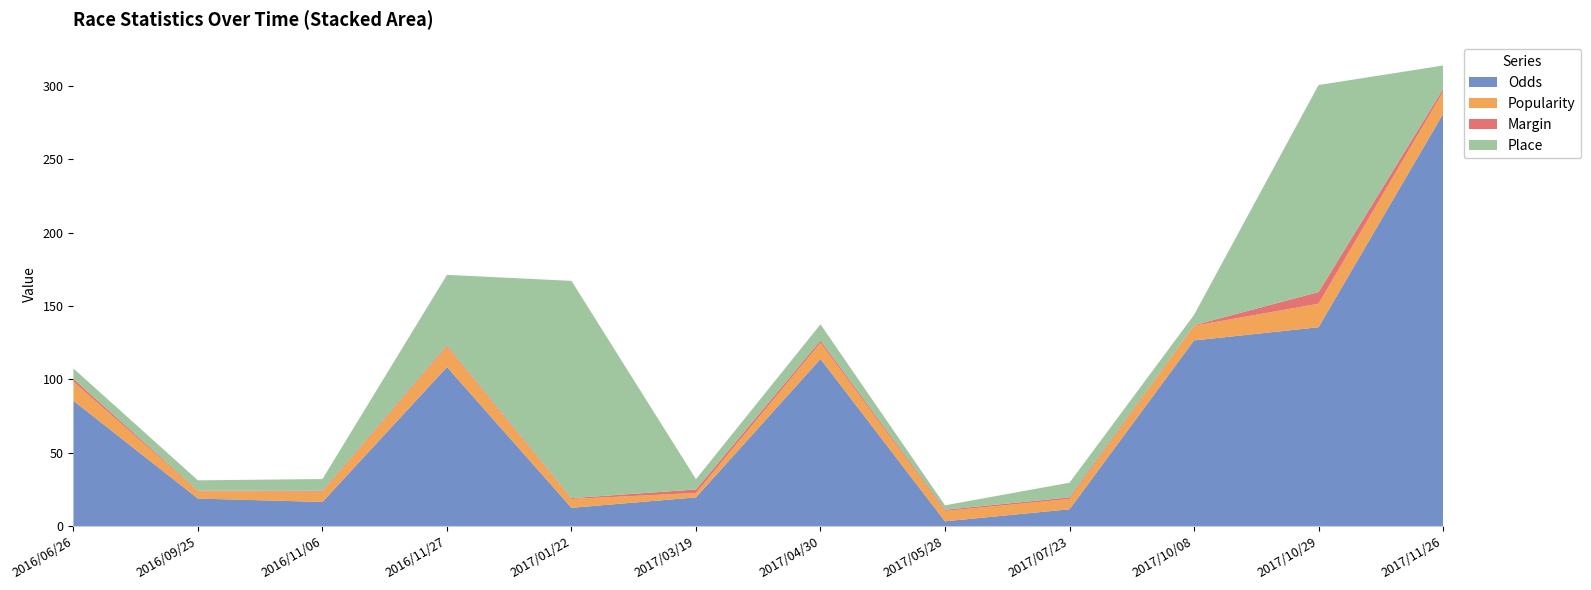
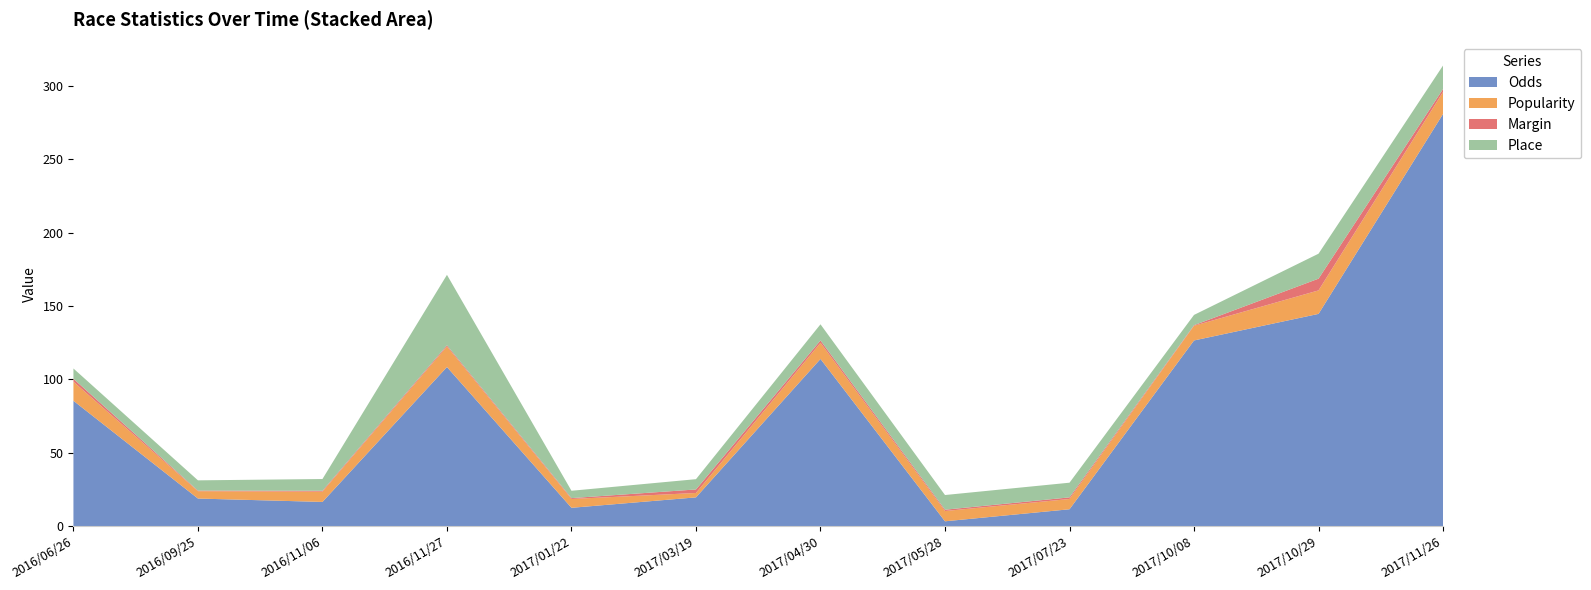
  {
    "Odds": {
      "2016/06/26": 85,
      "2016/09/25": 19,
      "2016/11/06": 17,
      "2016/11/27": 108,
      "2017/01/22": 13,
      "2017/03/19": 20,
      "2017/04/30": 114,
      "2017/05/28": 3,
      "2017/07/23": 12,
      "2017/10/08": 127,
-     "2017/10/29": 136,
+     "2017/10/29": 145,
      "2017/11/26": 281
    },
    "Popularity": {
      "2016/06/26": 13,
      "2017/03/19": 3,
      "2017/10/29": 16,
      "2017/11/26": 15
    },
    "Margin": {
      "2016/06/26": 2,
      "2017/03/19": 2,
      "2017/10/29": 8,
      "2017/11/26": 2
    },
    "Place": {
      "2016/06/26": 7,
      "2016/09/25": 7,
      "2016/11/06": 8,
      "2016/11/27": 48,
-     "2017/01/22": 148,
+     "2017/01/22": 5,
      "2017/03/19": 7,
      "2017/04/30": 11,
-     "2017/05/28": 3,
+     "2017/05/28": 10,
      "2017/07/23": 10,
      "2017/10/08": 7,
-     "2017/10/29": 141,
+     "2017/10/29": 17,
      "2017/11/26": 16
    }
  }
